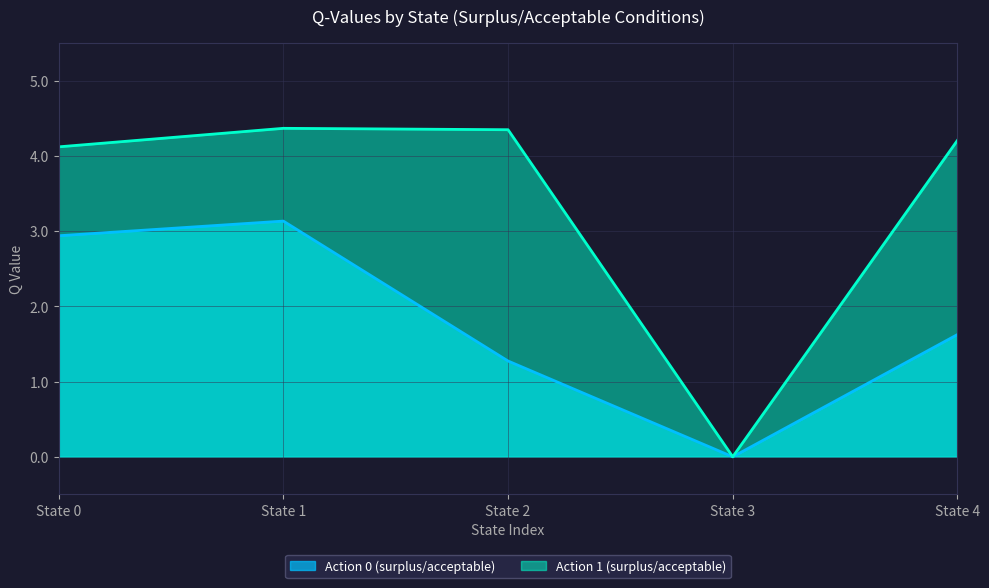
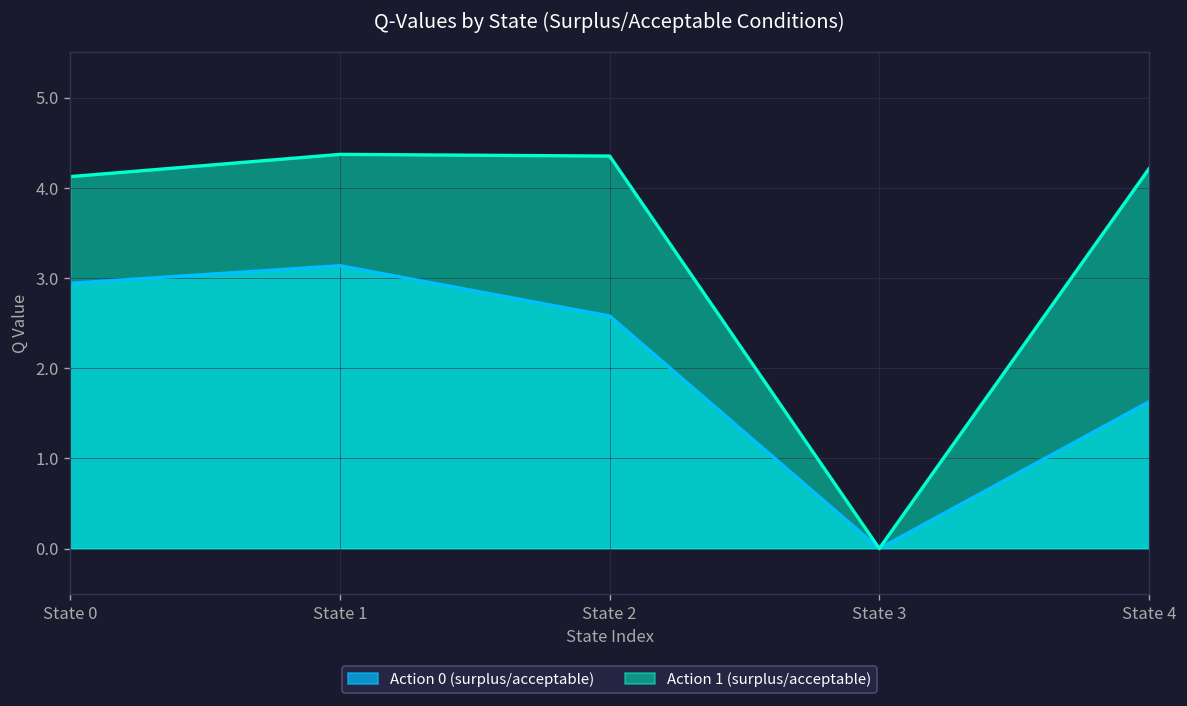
  {
    "Action 0 (surplus/acceptable)": {
      "State 0": 2.9,
      "State 1": 3.1,
-     "State 2": 1.3,
+     "State 2": 2.6,
      "State 4": 1.6
    },
    "Action 1 (surplus/acceptable)": {
      "State 0": 4.1,
      "State 1": 4.4,
      "State 2": 4.4,
      "State 4": 4.2
    }
  }
